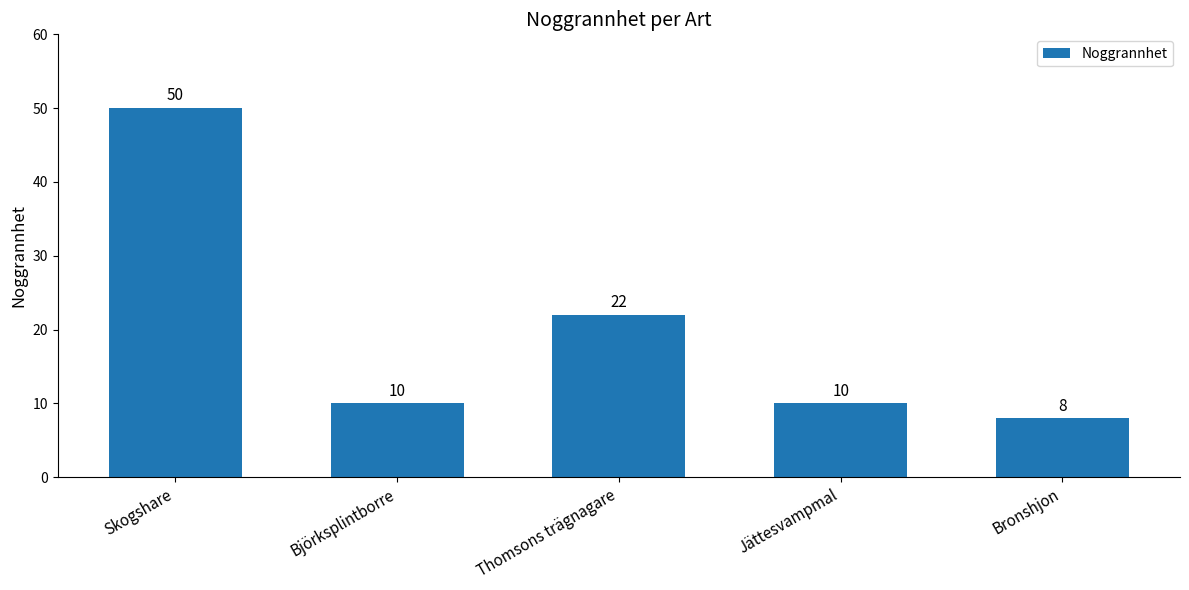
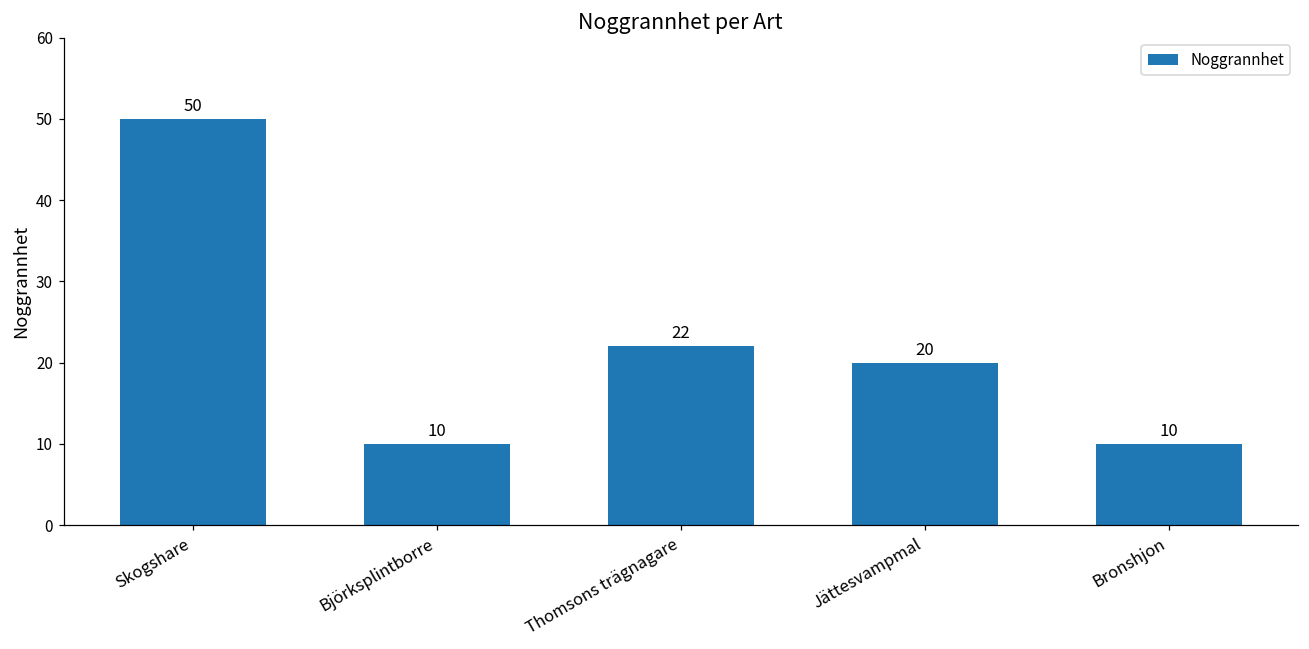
  {
    "Skogshare": 50,
    "Björksplintborre": 10,
    "Thomsons trägnagare": 22,
-   "Jättesvampmal": 10,
-   "Bronshjon": 8
+   "Jättesvampmal": 20,
+   "Bronshjon": 10
  }
